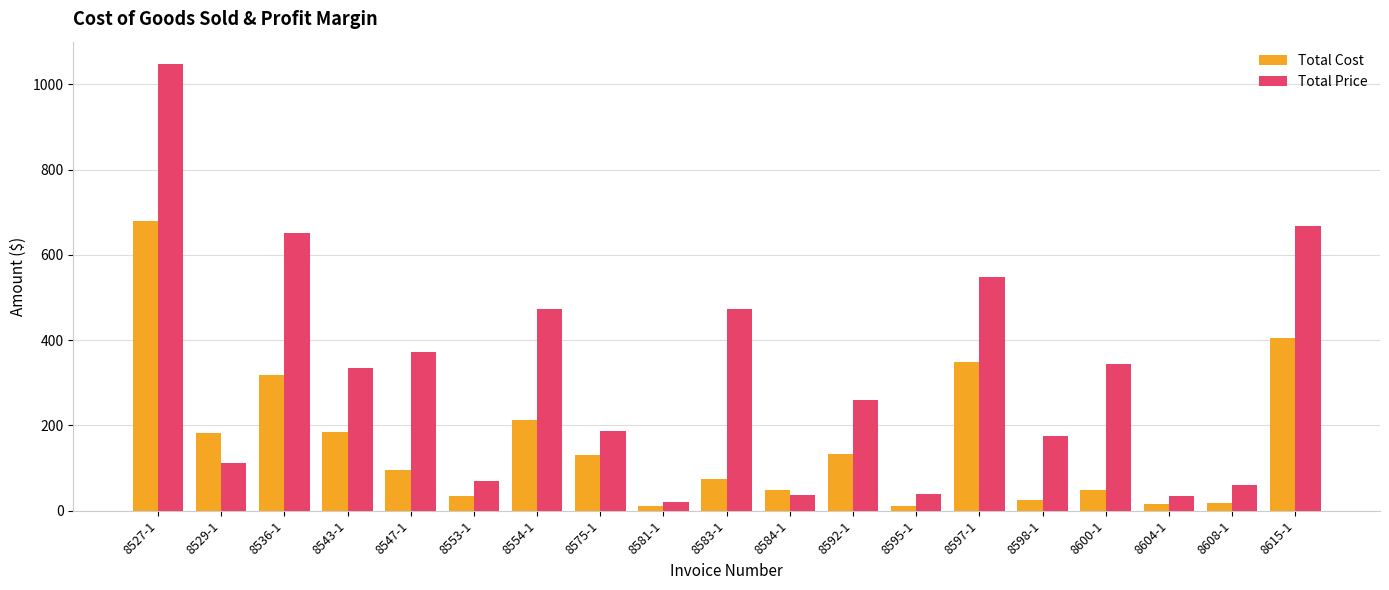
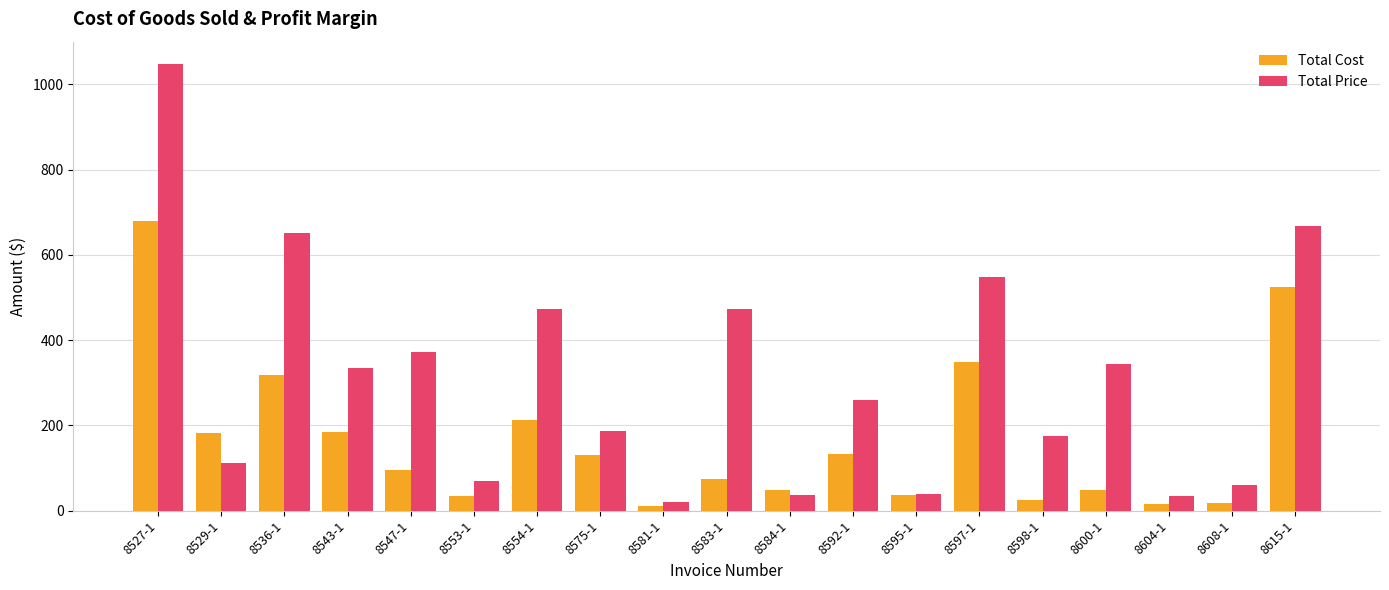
  {
    "Total Cost": {
      "8527-1": 680,
      "8529-1": 180,
      "8536-1": 320,
      "8543-1": 190,
      "8547-1": 100,
      "8553-1": 30,
      "8554-1": 210,
      "8575-1": 130,
      "8581-1": 10,
      "8583-1": 70,
      "8584-1": 50,
      "8592-1": 130,
-     "8595-1": 10,
+     "8595-1": 40,
      "8597-1": 350,
      "8598-1": 20,
      "8600-1": 50,
      "8604-1": 20,
      "8608-1": 20,
-     "8615-1": 410
+     "8615-1": 530
    },
    "Total Price": {
      "8527-1": 1050,
      "8529-1": 110,
      "8536-1": 650,
      "8543-1": 330,
      "8547-1": 370,
      "8553-1": 70,
      "8554-1": 470,
      "8575-1": 190,
      "8581-1": 20,
      "8583-1": 470,
      "8584-1": 40,
      "8592-1": 260,
      "8595-1": 40,
      "8597-1": 550,
      "8598-1": 180,
      "8600-1": 350,
      "8604-1": 30,
      "8608-1": 60,
      "8615-1": 670
    }
  }
